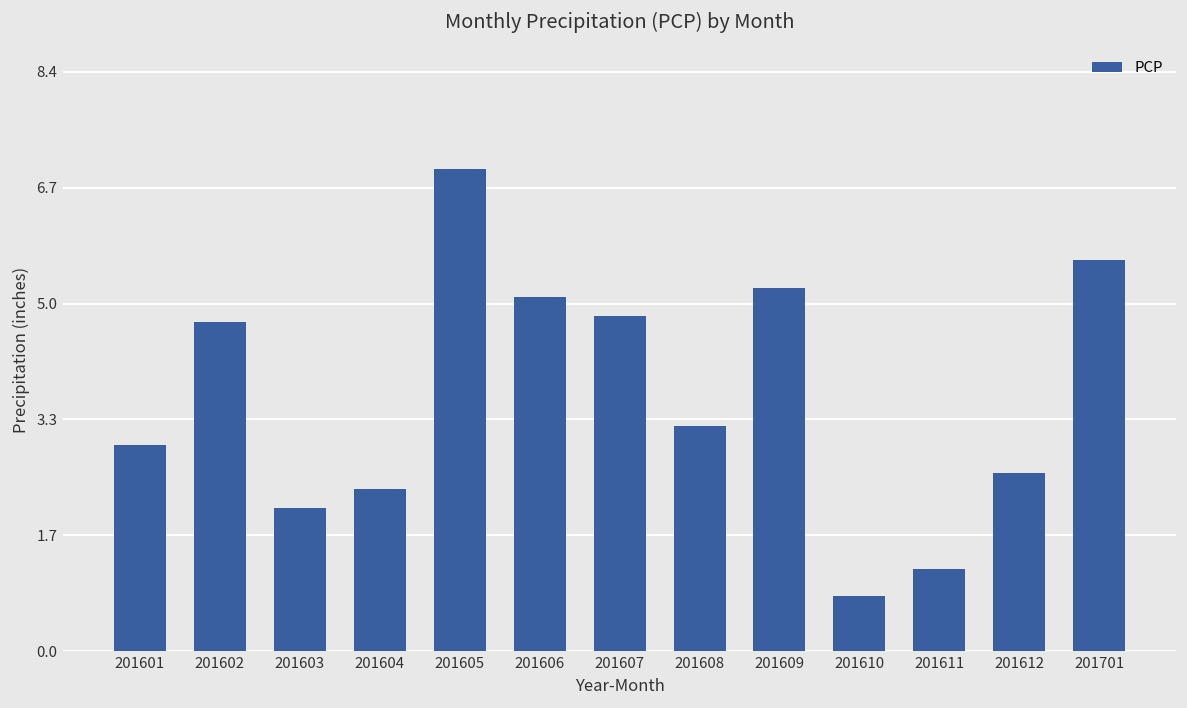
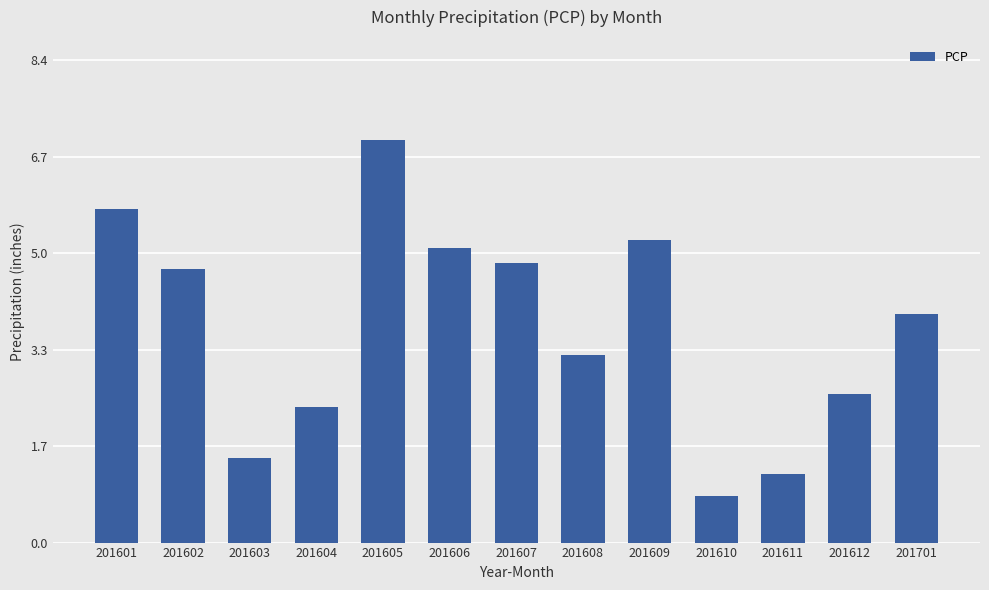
  {
-   "201601": 3.0,
+   "201601": 5.8,
    "201602": 4.7,
-   "201603": 2.1,
+   "201603": 1.5,
    "201604": 2.3,
    "201605": 7.0,
    "201606": 5.1,
    "201607": 4.8,
    "201608": 3.3,
    "201609": 5.2,
    "201610": 0.8,
    "201611": 1.2,
    "201612": 2.6,
-   "201701": 5.6
+   "201701": 4.0
  }
